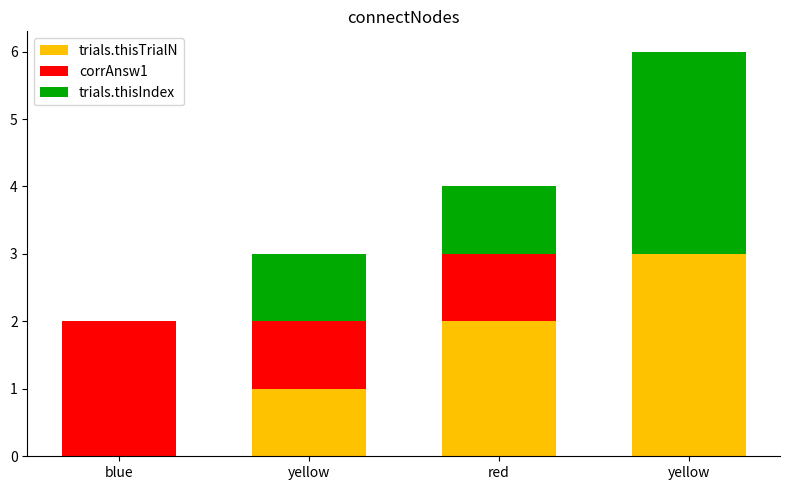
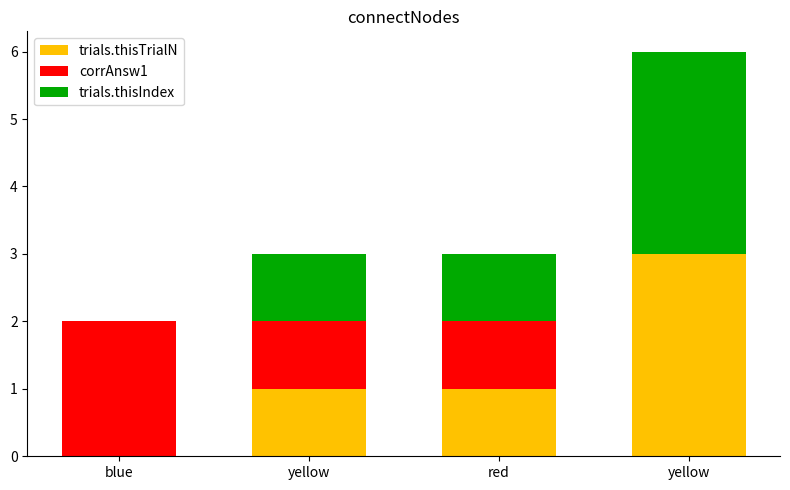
  {
    "trials.thisTrialN": {
      "blue": 0,
-     "red": 2
+     "red": 1
    },
    "trials.thisIndex": {
      "blue": 0,
      "red": 1
    }
  }
